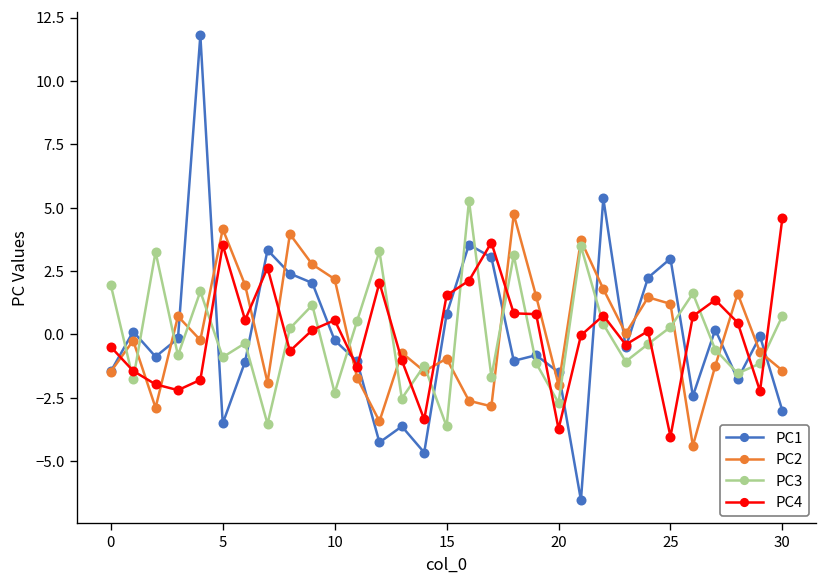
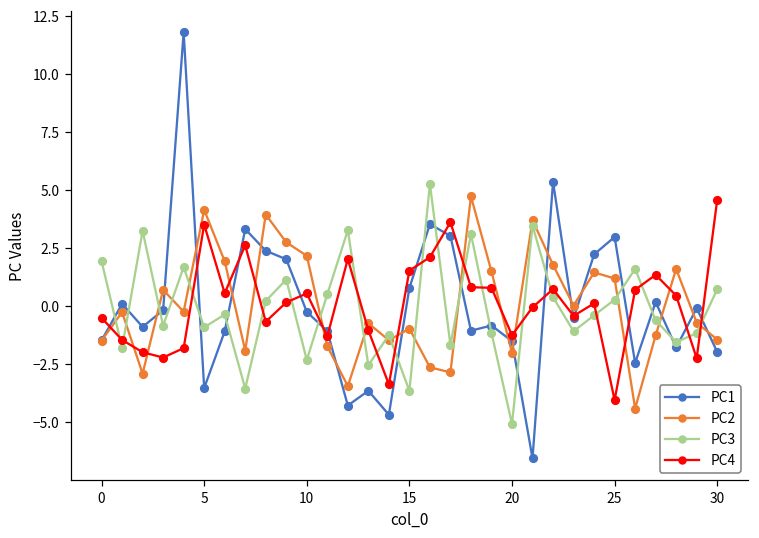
  {
    "PC1": {
      "5": -3.5,
      "10": -0.2,
      "15": 0.8,
      "20": -1.5,
      "25": 3.0,
-     "30": -3.0
+     "30": -2.0
    },
    "PC2": {
      "5": 4.2,
      "10": 2.2,
      "15": -1.0,
      "20": -2.0,
      "25": 1.2,
      "30": -1.4
    },
    "PC3": {
      "0": 1.9,
      "5": -0.9,
      "10": -2.3,
      "15": -3.6,
-     "20": -2.7,
+     "20": -5.1,
      "25": 0.3,
      "30": 0.7
    },
    "PC4": {
      "0": -0.5,
      "5": 3.5,
      "10": 0.6,
      "15": 1.5,
-     "20": -3.7,
+     "20": -1.2,
      "25": -4.0,
      "30": 4.6
    }
  }
